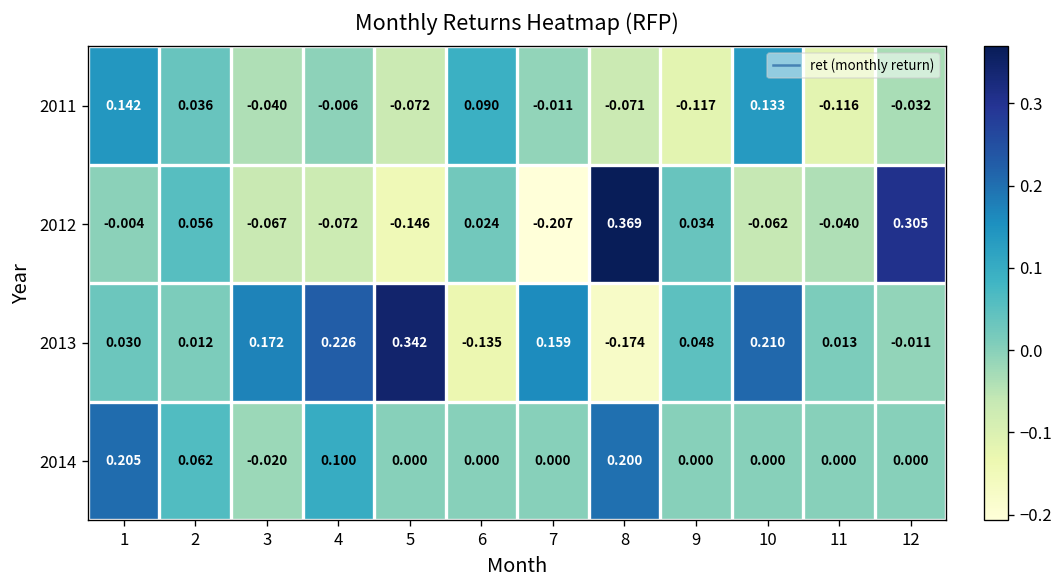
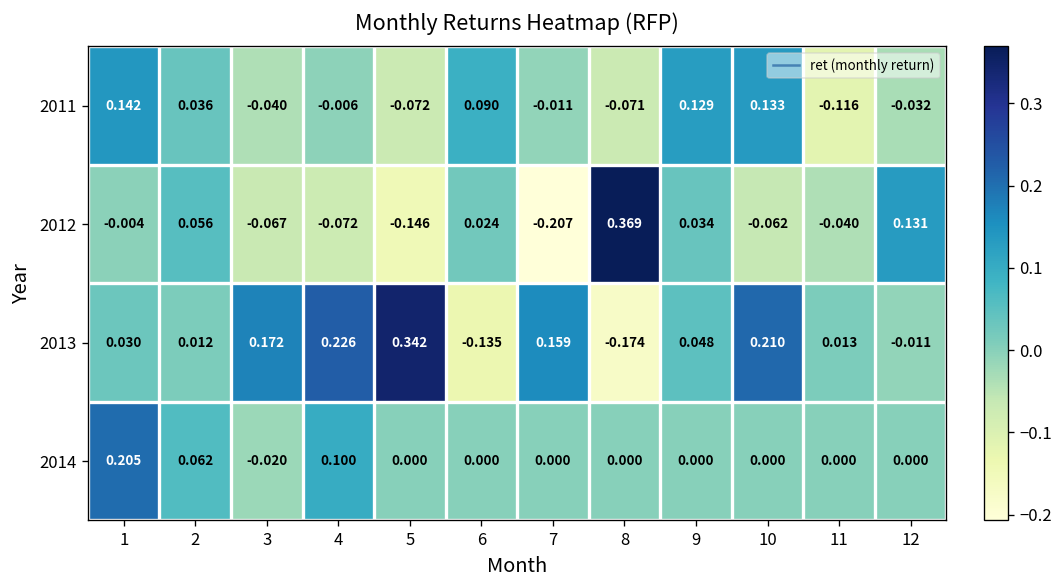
  {
    "2011": {
      "1": 0.142,
      "2": 0.036,
      "3": -0.040,
      "4": -0.006,
      "5": -0.072,
      "6": 0.090,
      "7": -0.011,
      "8": -0.071,
-     "9": -0.117,
+     "9": 0.129,
      "10": 0.133,
      "11": -0.116,
      "12": -0.032
    },
    "2012": {
      "1": -0.004,
      "2": 0.056,
      "3": -0.067,
      "4": -0.072,
      "5": -0.146,
      "6": 0.024,
      "7": -0.207,
      "8": 0.369,
      "9": 0.034,
      "10": -0.062,
      "11": -0.040,
-     "12": 0.305
+     "12": 0.131
    },
    "2013": {
      "1": 0.030,
      "2": 0.012,
      "3": 0.172,
      "4": 0.226,
      "5": 0.342,
      "6": -0.135,
      "7": 0.159,
      "8": -0.174,
      "9": 0.048,
      "10": 0.210,
      "11": 0.013,
      "12": -0.011
    },
    "2014": {
      "1": 0.205,
      "2": 0.062,
      "3": -0.020,
      "4": 0.100,
      "5": 0.000,
      "6": 0.000,
      "7": 0.000,
-     "8": 0.200,
+     "8": 0.000,
      "9": 0.000,
      "10": 0.000,
      "11": 0.000,
      "12": 0.000
    }
  }
